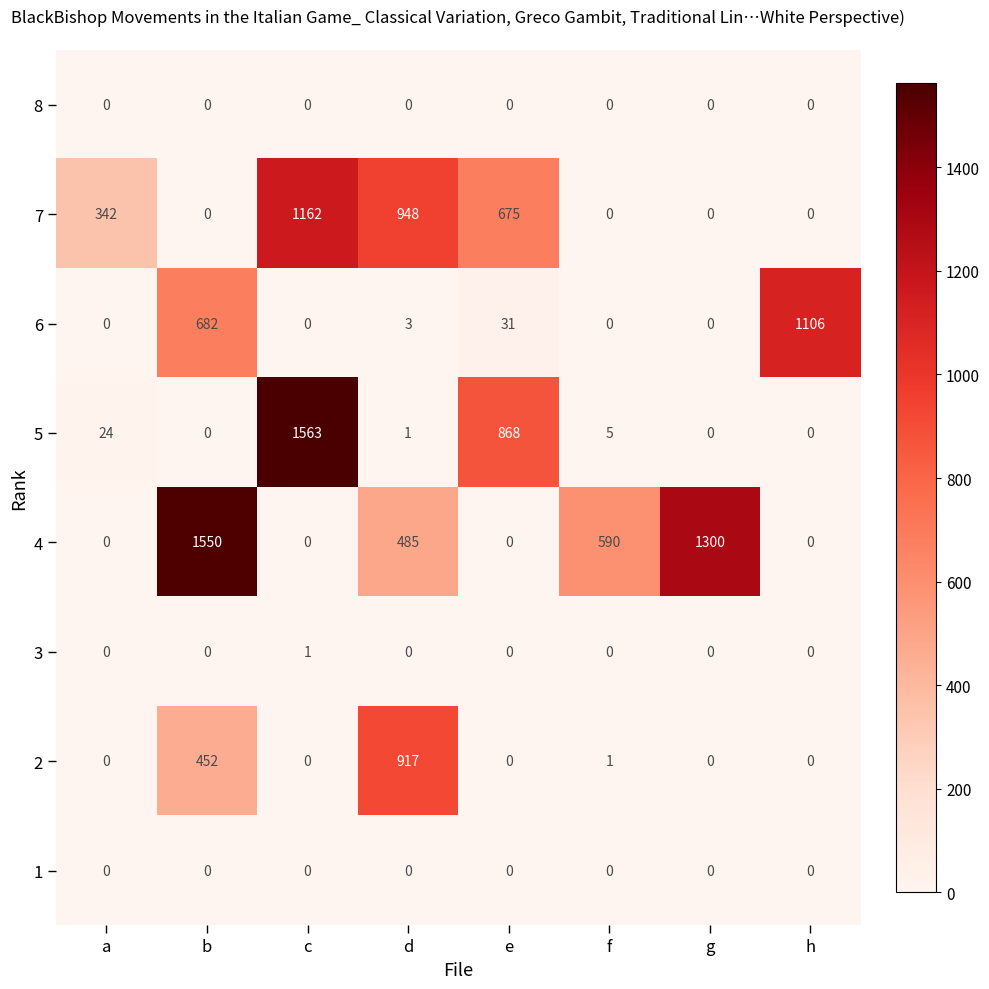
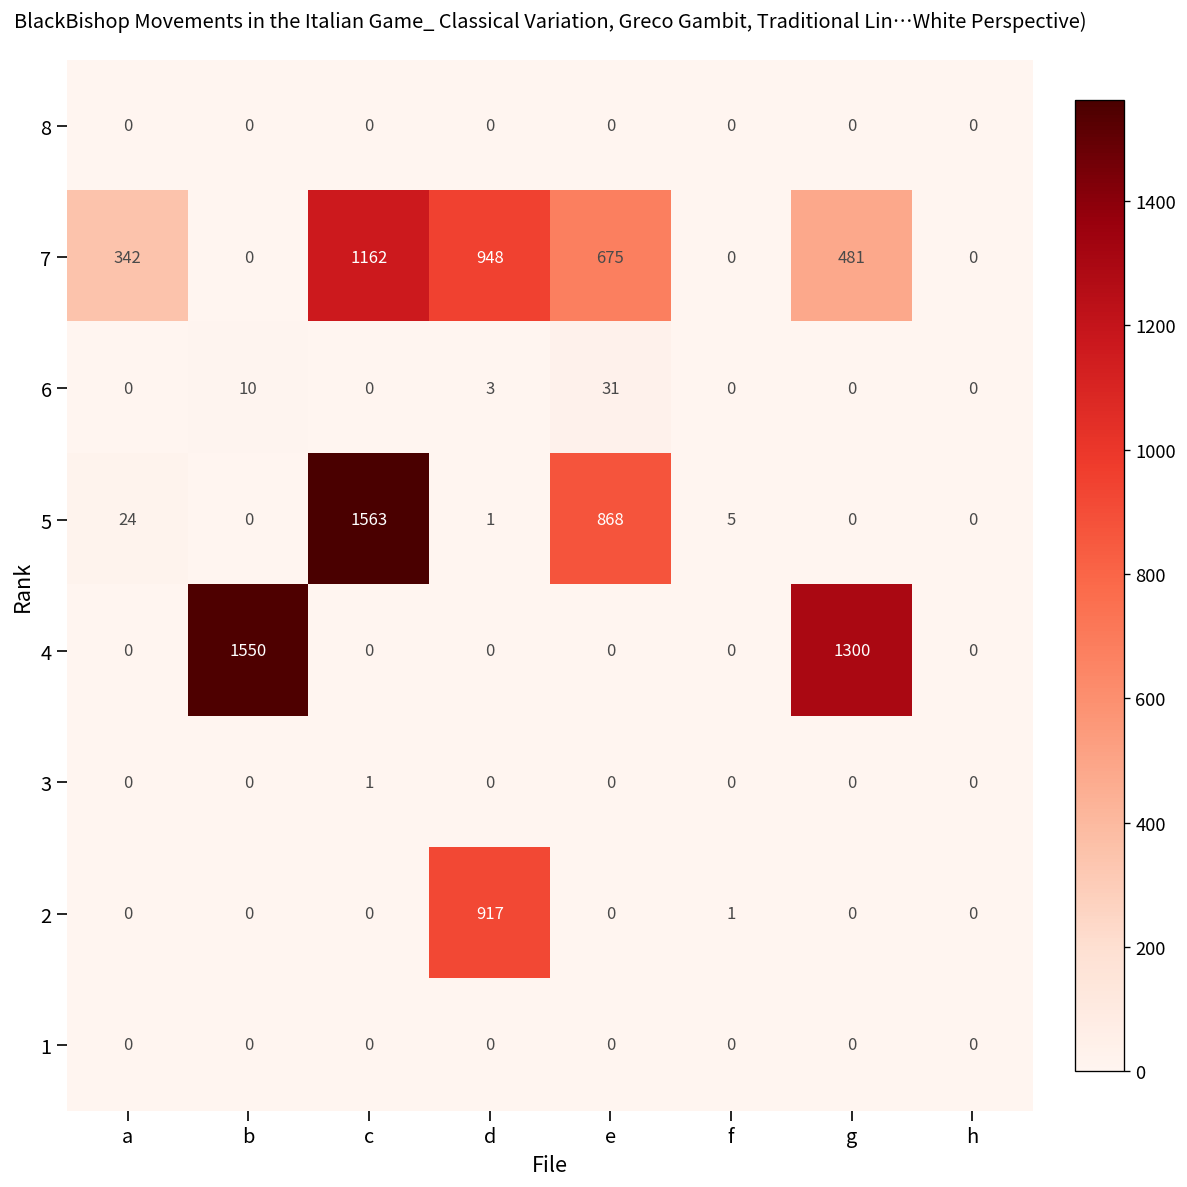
  {
    "8": {
      "a": 0,
      "b": 0,
      "c": 0,
      "d": 0,
      "e": 0,
      "f": 0,
      "g": 0,
      "h": 0
    },
    "7": {
      "a": 342,
      "b": 0,
      "c": 1162,
      "d": 948,
      "e": 675,
      "f": 0,
-     "g": 0,
+     "g": 481,
      "h": 0
    },
    "6": {
      "a": 0,
-     "b": 682,
+     "b": 10,
      "c": 0,
      "d": 3,
      "e": 31,
      "f": 0,
      "g": 0,
-     "h": 1106
+     "h": 0
    },
    "5": {
      "a": 24,
      "b": 0,
      "c": 1563,
      "d": 1,
      "e": 868,
      "f": 5,
      "g": 0,
      "h": 0
    },
    "4": {
      "a": 0,
      "b": 1550,
      "c": 0,
-     "d": 485,
+     "d": 0,
      "e": 0,
-     "f": 590,
+     "f": 0,
      "g": 1300,
      "h": 0
    },
    "3": {
      "a": 0,
      "b": 0,
      "c": 1,
      "d": 0,
      "e": 0,
      "f": 0,
      "g": 0,
      "h": 0
    },
    "2": {
      "a": 0,
-     "b": 452,
+     "b": 0,
      "c": 0,
      "d": 917,
      "e": 0,
      "f": 1,
      "g": 0,
      "h": 0
    },
    "1": {
      "a": 0,
      "b": 0,
      "c": 0,
      "d": 0,
      "e": 0,
      "f": 0,
      "g": 0,
      "h": 0
    }
  }
